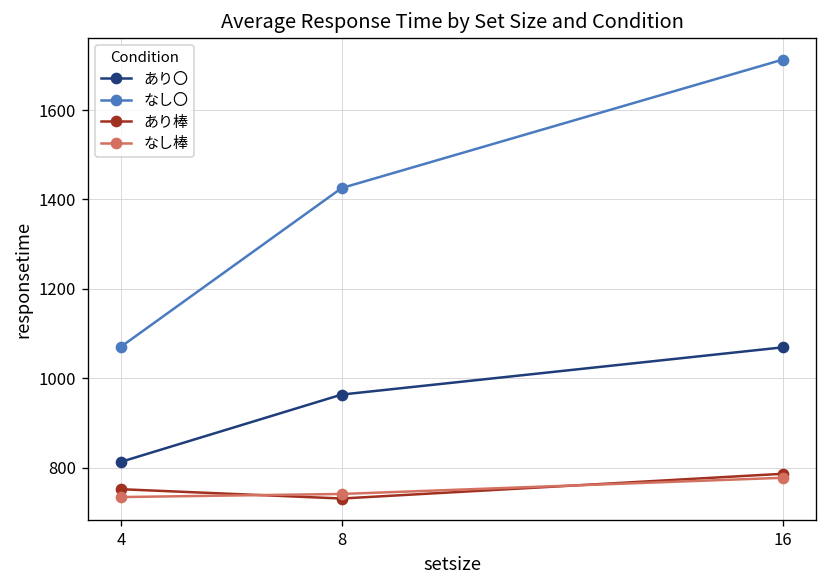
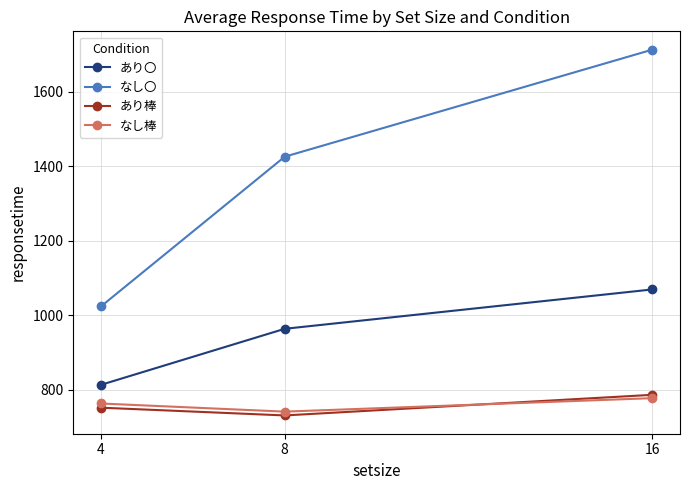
  {
    "あり〇": {
      "4": 810,
      "8": 960,
      "16": 1070
    },
    "なし〇": {
-     "4": 1070,
+     "4": 1020,
      "8": 1430,
      "16": 1710
    },
    "あり棒": {
      "4": 750,
      "8": 730,
      "16": 790
    },
    "なし棒": {
-     "4": 730,
+     "4": 760,
      "8": 740,
      "16": 780
    }
  }
